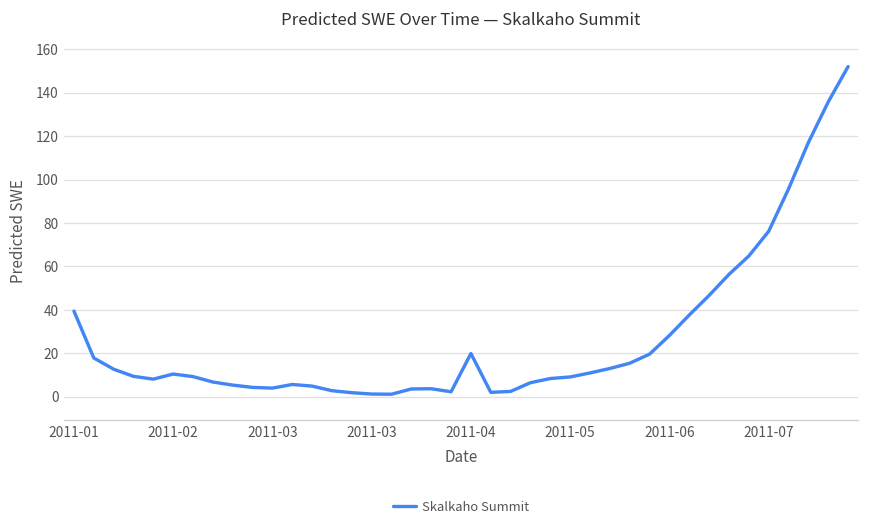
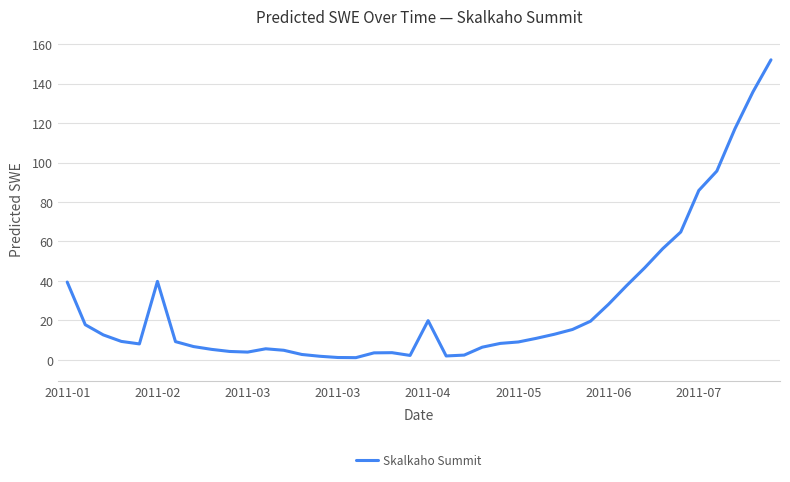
  {
    "2011-01": 39,
-   "2011-02": 10,
+   "2011-02": 40,
    "2011-04": 20,
    "2011-05": 9,
    "2011-06": 28,
-   "2011-07": 76
+   "2011-07": 86
  }
